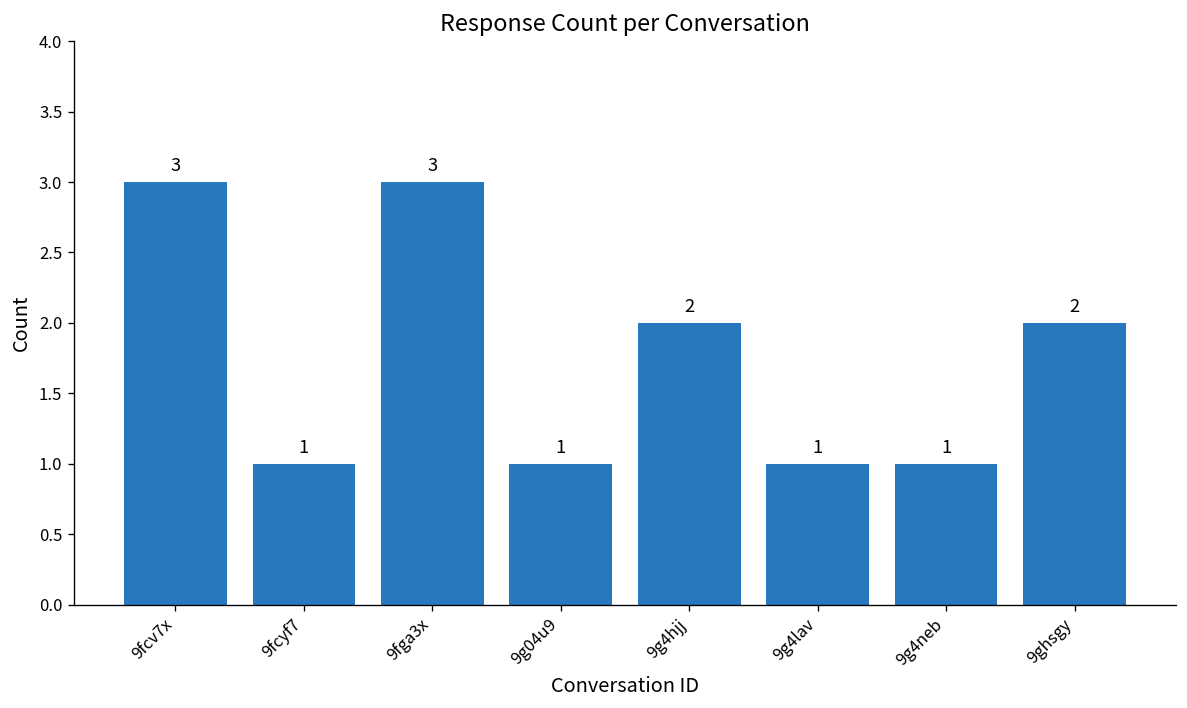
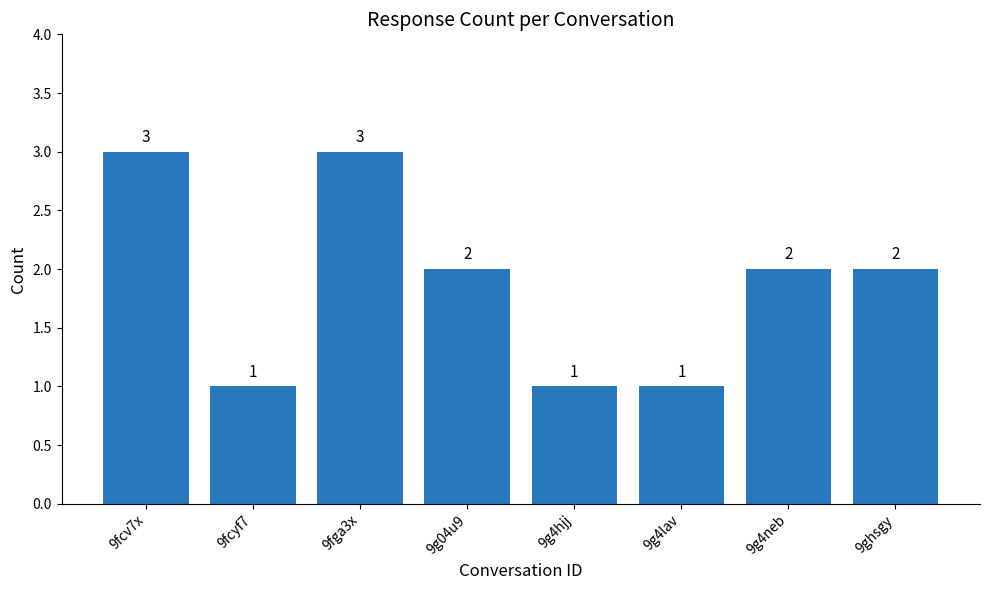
  {
    "9fcv7x": 3,
    "9fcyf7": 1,
    "9fga3x": 3,
-   "9g04u9": 1,
-   "9g4hjj": 2,
+   "9g04u9": 2,
+   "9g4hjj": 1,
    "9g4lav": 1,
-   "9g4neb": 1,
+   "9g4neb": 2,
    "9ghsgy": 2
  }
